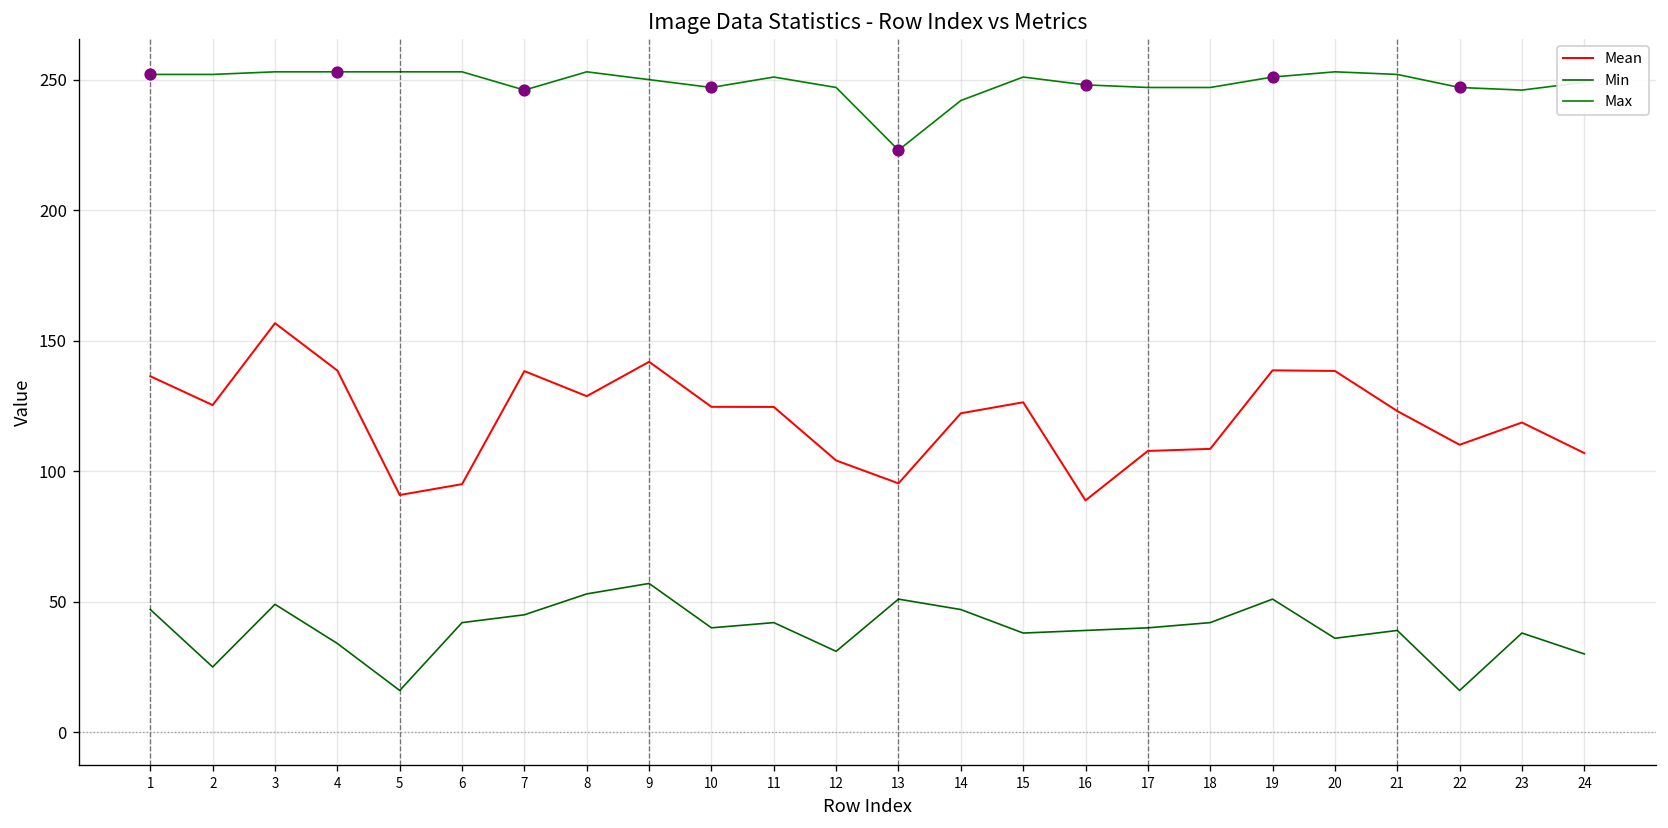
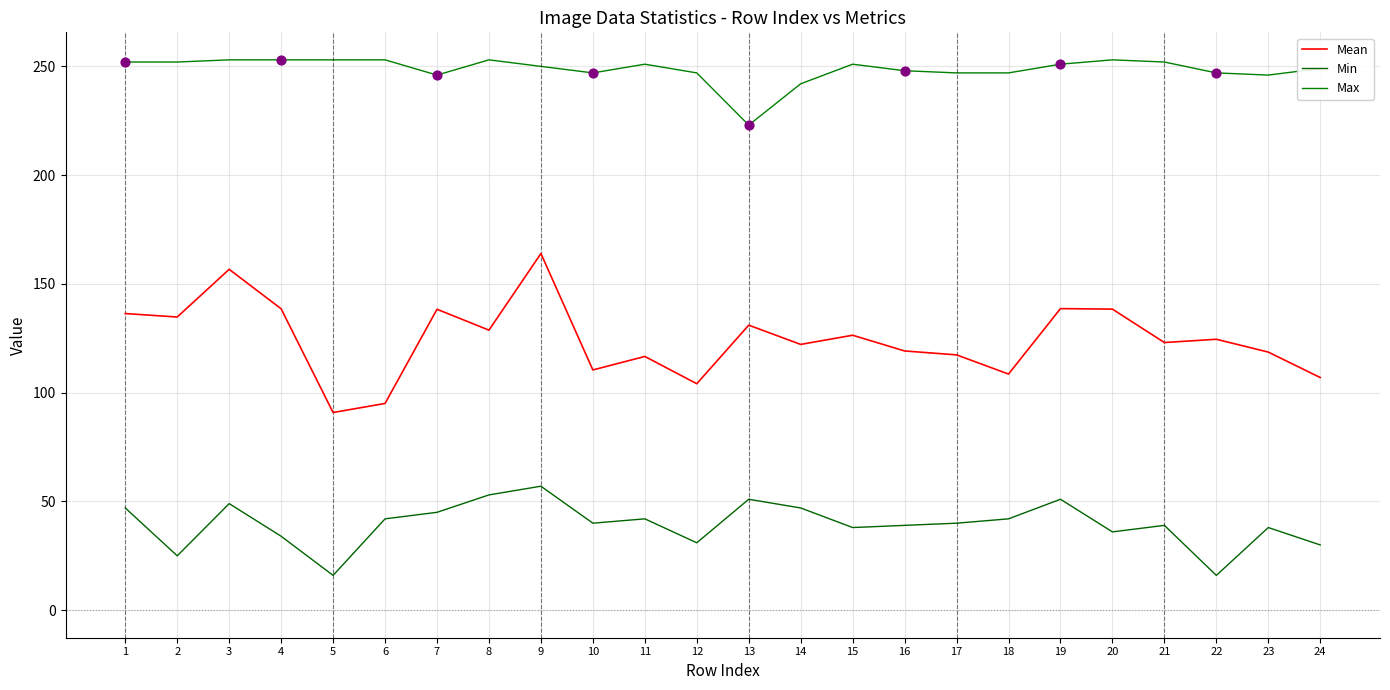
  {
    "Mean": {
      "1": 136,
-     "2": 125,
+     "2": 135,
      "3": 157,
      "4": 139,
      "5": 91,
      "6": 95,
      "7": 138,
      "8": 129,
-     "9": 142,
-     "10": 125,
-     "11": 125,
+     "9": 164,
+     "10": 110,
+     "11": 117,
      "12": 104,
-     "13": 95,
+     "13": 131,
      "14": 122,
      "15": 126,
-     "16": 89,
-     "17": 108,
+     "16": 119,
+     "17": 117,
      "18": 109,
      "19": 139,
      "20": 138,
      "21": 123,
-     "22": 110,
+     "22": 125,
      "23": 119,
      "24": 107
    }
  }
